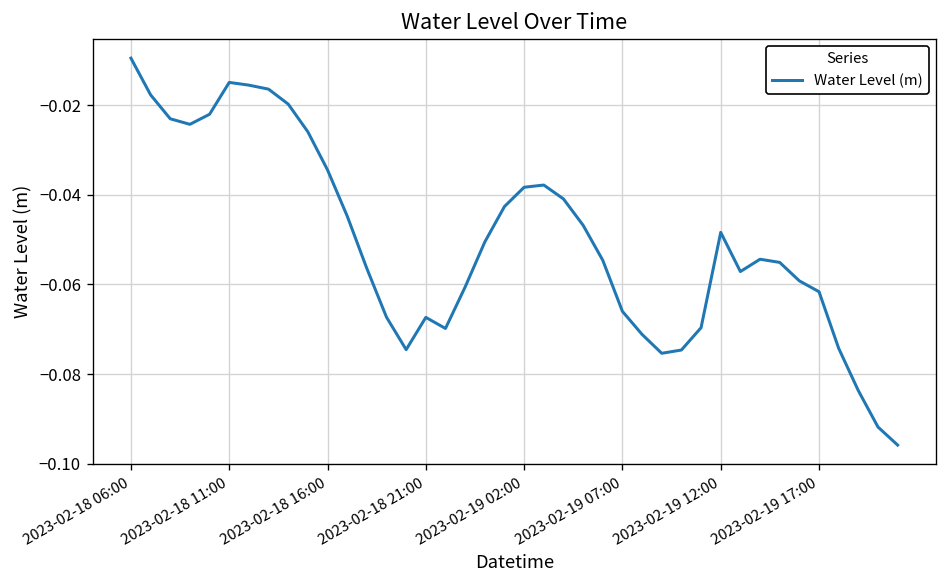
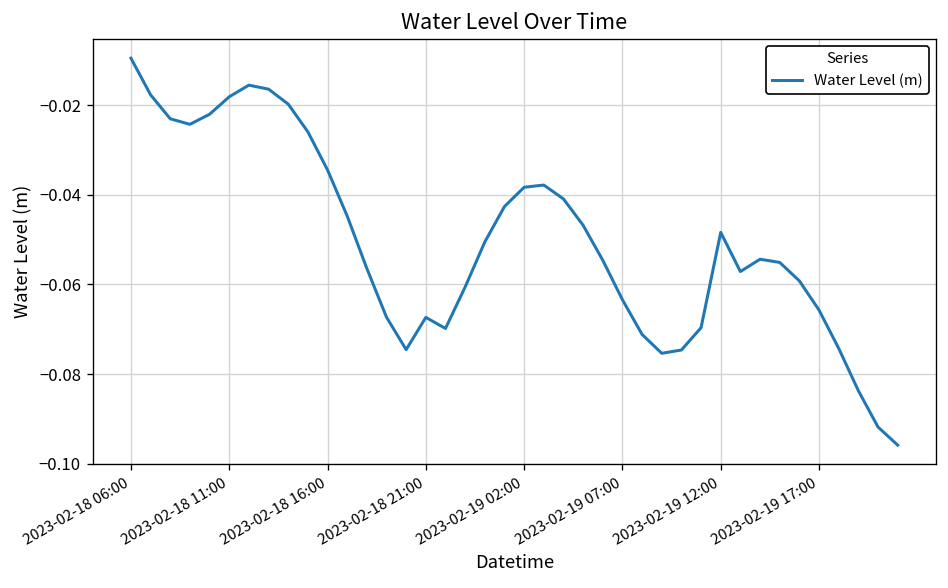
  {
    "2023-02-18 06:00": -0.010,
-   "2023-02-18 11:00": -0.015,
+   "2023-02-18 11:00": -0.018,
    "2023-02-18 16:00": -0.034,
    "2023-02-18 21:00": -0.067,
    "2023-02-19 02:00": -0.038,
-   "2023-02-19 07:00": -0.066,
+   "2023-02-19 07:00": -0.063,
    "2023-02-19 12:00": -0.048,
-   "2023-02-19 17:00": -0.062
+   "2023-02-19 17:00": -0.066
  }
